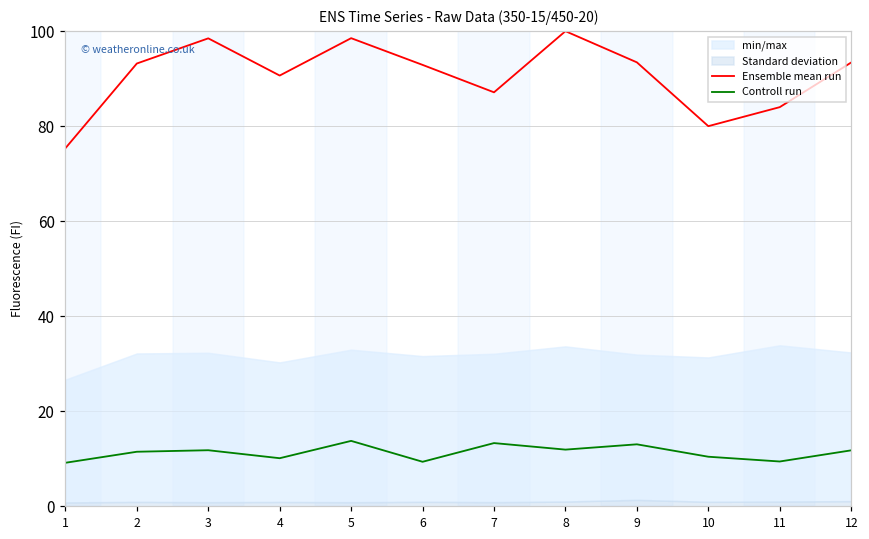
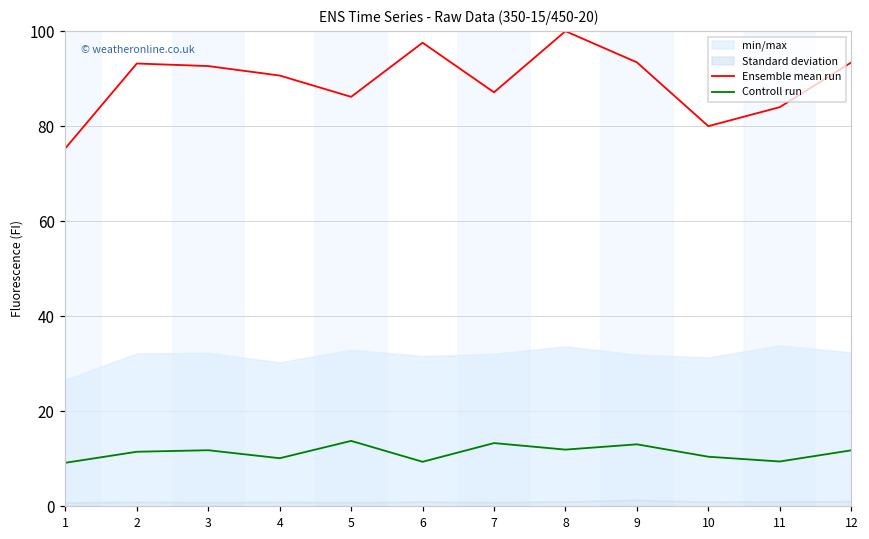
  {
    "Ensemble mean run": {
      "1": 75,
      "2": 93,
-     "3": 98,
+     "3": 93,
      "4": 91,
-     "5": 99,
-     "6": 93,
+     "5": 86,
+     "6": 98,
      "7": 87,
      "8": 100,
      "9": 93,
      "10": 80,
      "11": 84,
      "12": 93
    },
    "Controll run": {
      "1": 9,
      "2": 11,
      "3": 12,
      "4": 10,
      "5": 14,
      "6": 9,
      "7": 13,
      "8": 12,
      "9": 13,
      "10": 10,
      "11": 9,
      "12": 12
    }
  }
